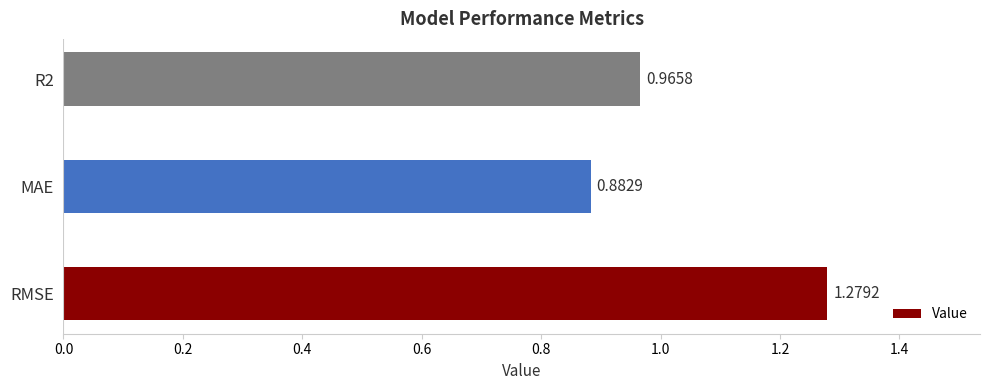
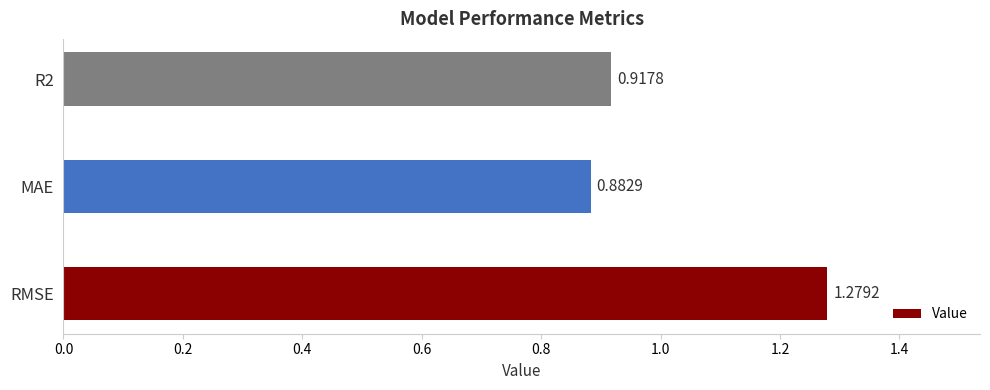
  {
-   "R2": 0.9658,
+   "R2": 0.9178,
    "MAE": 0.8829,
    "RMSE": 1.2792
  }
